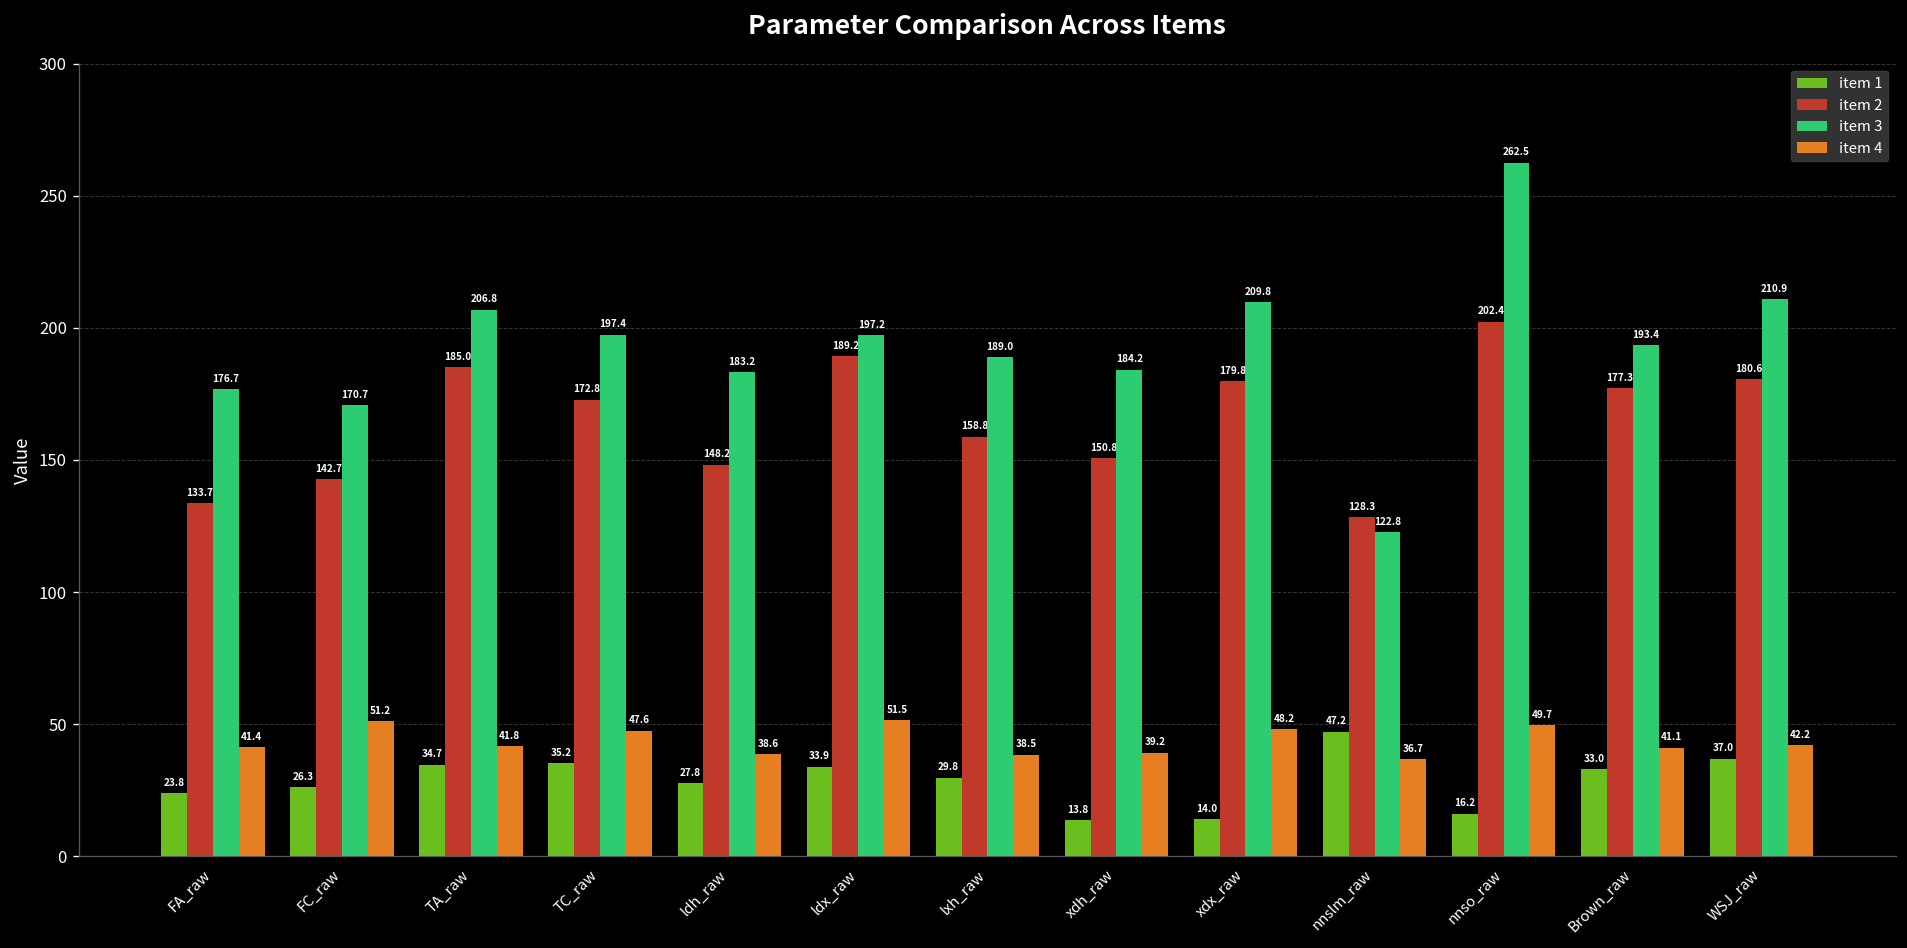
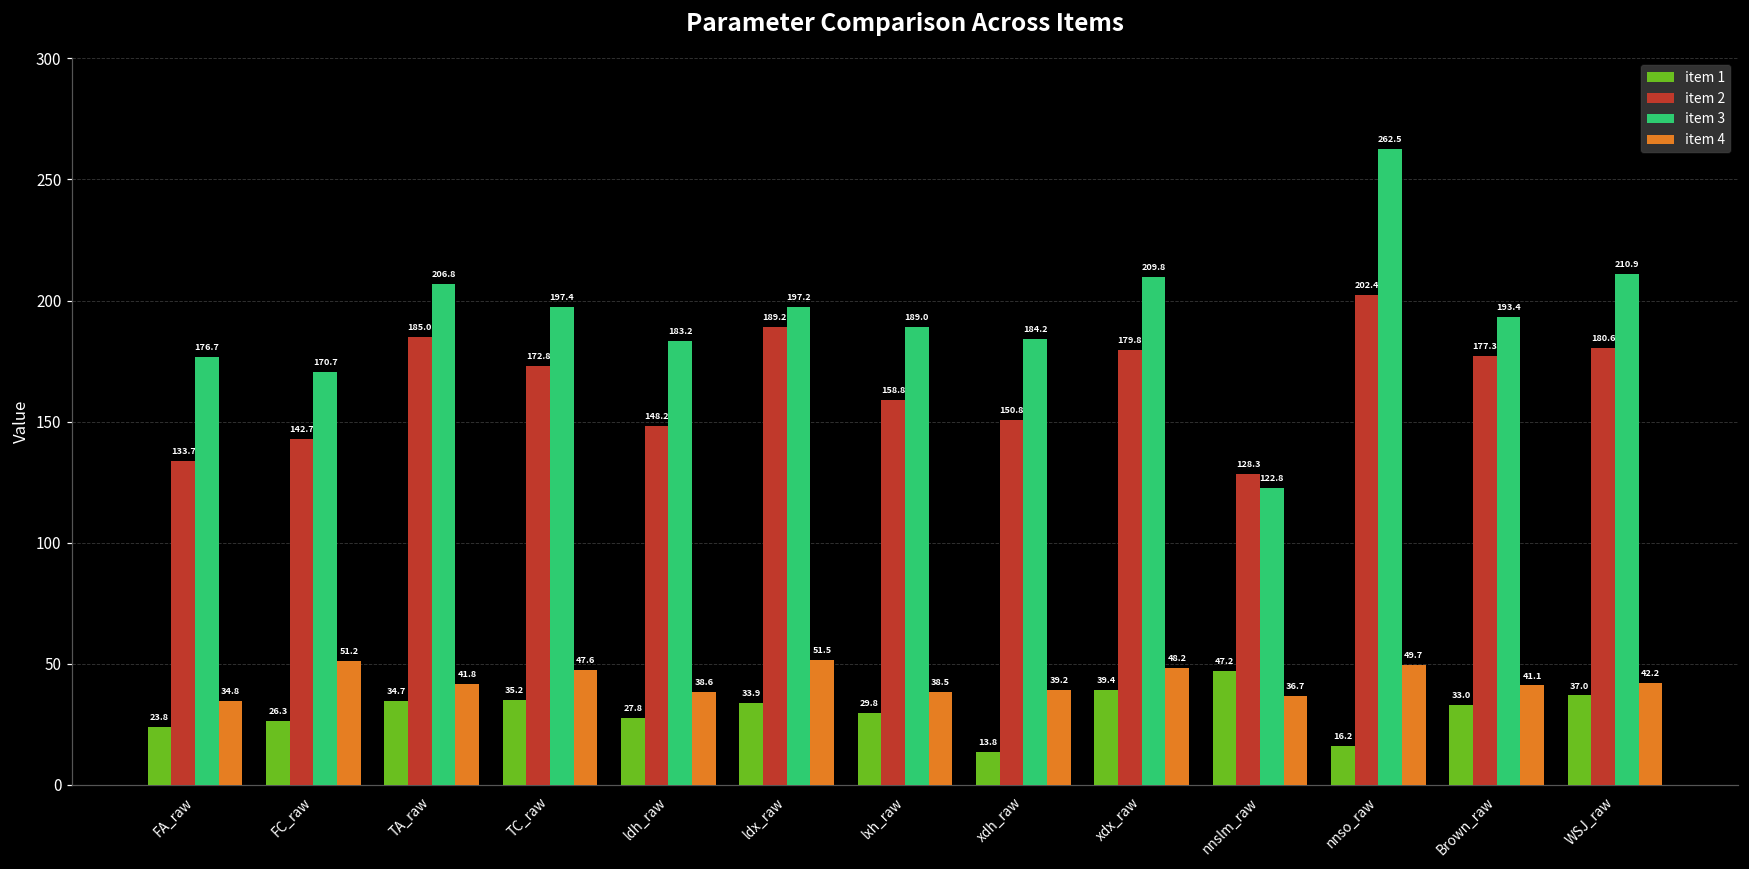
  {
    "item 1": {
      "FA_raw": 23.8,
      "FC_raw": 26.3,
      "TA_raw": 34.7,
      "TC_raw": 35.2,
      "ldh_raw": 27.8,
      "ldx_raw": 33.9,
      "lxh_raw": 29.8,
      "xdh_raw": 13.8,
-     "xdx_raw": 14.0,
+     "xdx_raw": 39.4,
      "nnslm_raw": 47.2,
      "nnso_raw": 16.2,
      "Brown_raw": 33.0,
      "WSJ_raw": 37.0
    },
    "item 2": {
      "FA_raw": 133.7,
      "FC_raw": 142.7,
      "TA_raw": 185.0,
      "TC_raw": 172.8,
      "ldh_raw": 148.2,
      "ldx_raw": 189.2,
      "lxh_raw": 158.8,
      "xdh_raw": 150.8,
      "xdx_raw": 179.8,
      "nnslm_raw": 128.3,
      "nnso_raw": 202.4,
      "Brown_raw": 177.3,
      "WSJ_raw": 180.6
    },
    "item 3": {
      "FA_raw": 176.7,
      "FC_raw": 170.7,
      "TA_raw": 206.8,
      "TC_raw": 197.4,
      "ldh_raw": 183.2,
      "ldx_raw": 197.2,
      "lxh_raw": 189.0,
      "xdh_raw": 184.2,
      "xdx_raw": 209.8,
      "nnslm_raw": 122.8,
      "nnso_raw": 262.5,
      "Brown_raw": 193.4,
      "WSJ_raw": 210.9
    },
    "item 4": {
-     "FA_raw": 41.4,
+     "FA_raw": 34.8,
      "FC_raw": 51.2,
      "TA_raw": 41.8,
      "TC_raw": 47.6,
      "ldh_raw": 38.6,
      "ldx_raw": 51.5,
      "lxh_raw": 38.5,
      "xdh_raw": 39.2,
      "xdx_raw": 48.2,
      "nnslm_raw": 36.7,
      "nnso_raw": 49.7,
      "Brown_raw": 41.1,
      "WSJ_raw": 42.2
    }
  }
